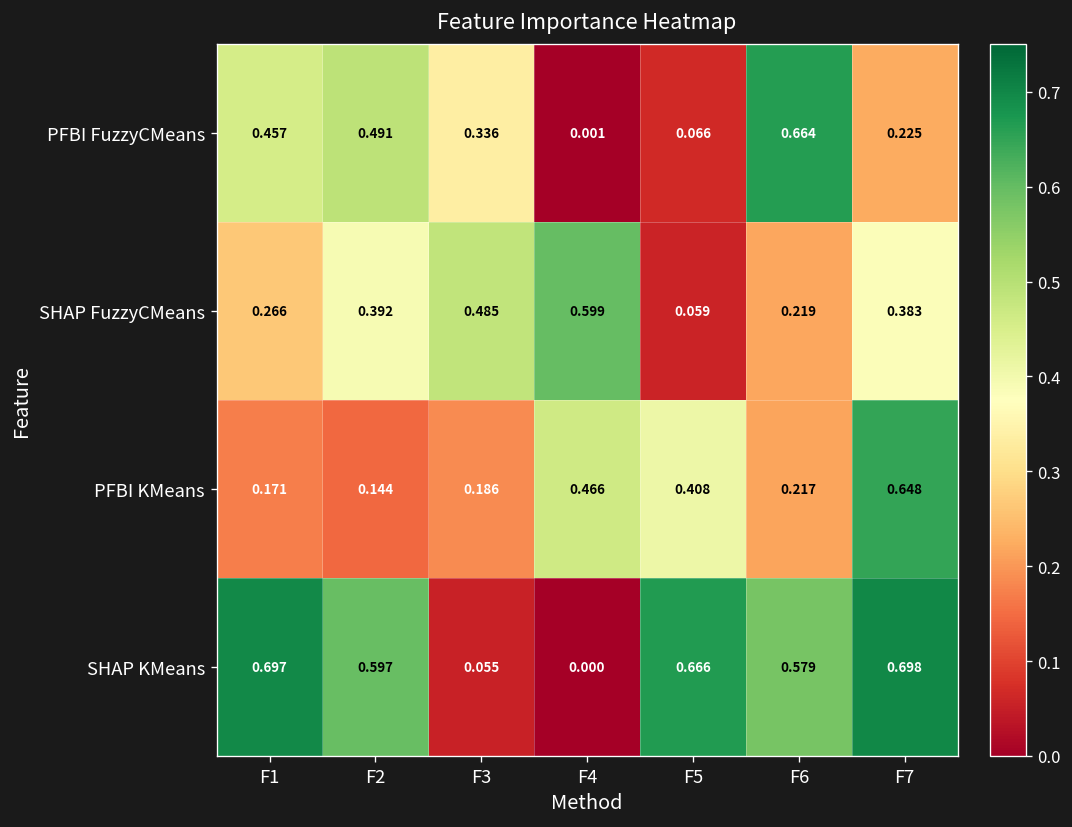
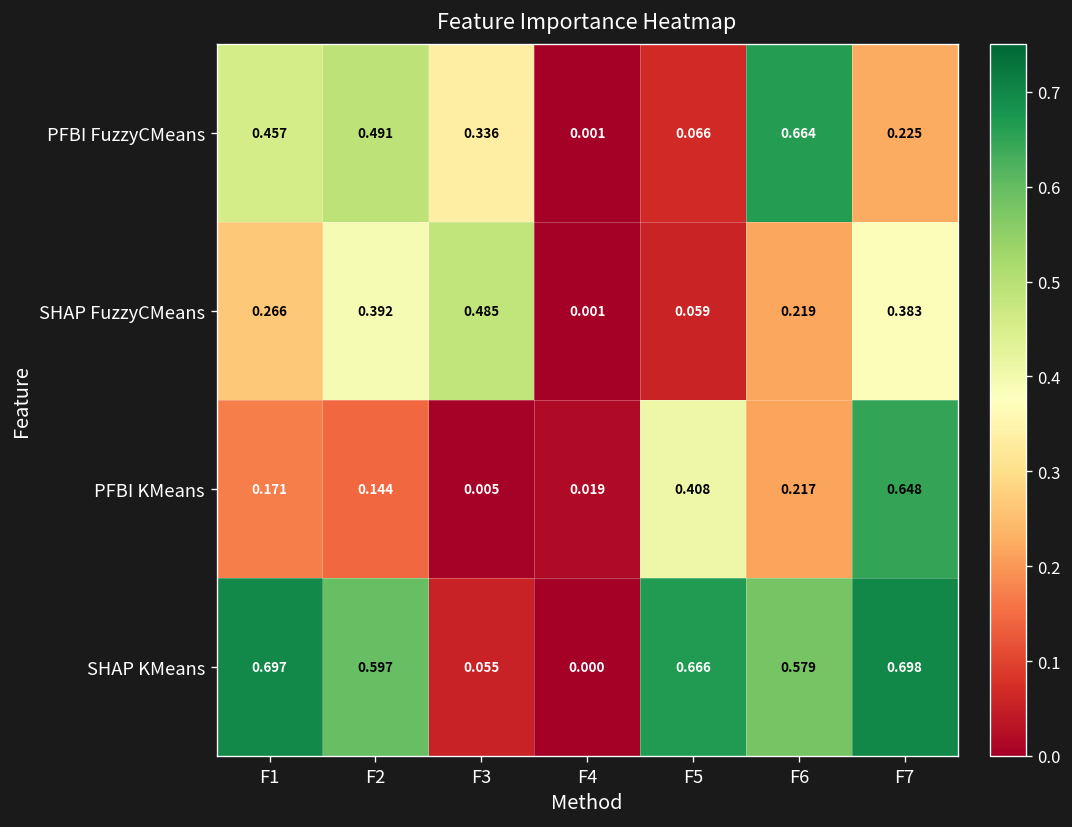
  {
    "PFBI FuzzyCMeans": {
      "F1": 0.457,
      "F2": 0.491,
      "F3": 0.336,
      "F4": 0.001,
      "F5": 0.066,
      "F6": 0.664,
      "F7": 0.225
    },
    "SHAP FuzzyCMeans": {
      "F1": 0.266,
      "F2": 0.392,
      "F3": 0.485,
-     "F4": 0.599,
+     "F4": 0.001,
      "F5": 0.059,
      "F6": 0.219,
      "F7": 0.383
    },
    "PFBI KMeans": {
      "F1": 0.171,
      "F2": 0.144,
-     "F3": 0.186,
-     "F4": 0.466,
+     "F3": 0.005,
+     "F4": 0.019,
      "F5": 0.408,
      "F6": 0.217,
      "F7": 0.648
    },
    "SHAP KMeans": {
      "F1": 0.697,
      "F2": 0.597,
      "F3": 0.055,
      "F4": 0.000,
      "F5": 0.666,
      "F6": 0.579,
      "F7": 0.698
    }
  }
